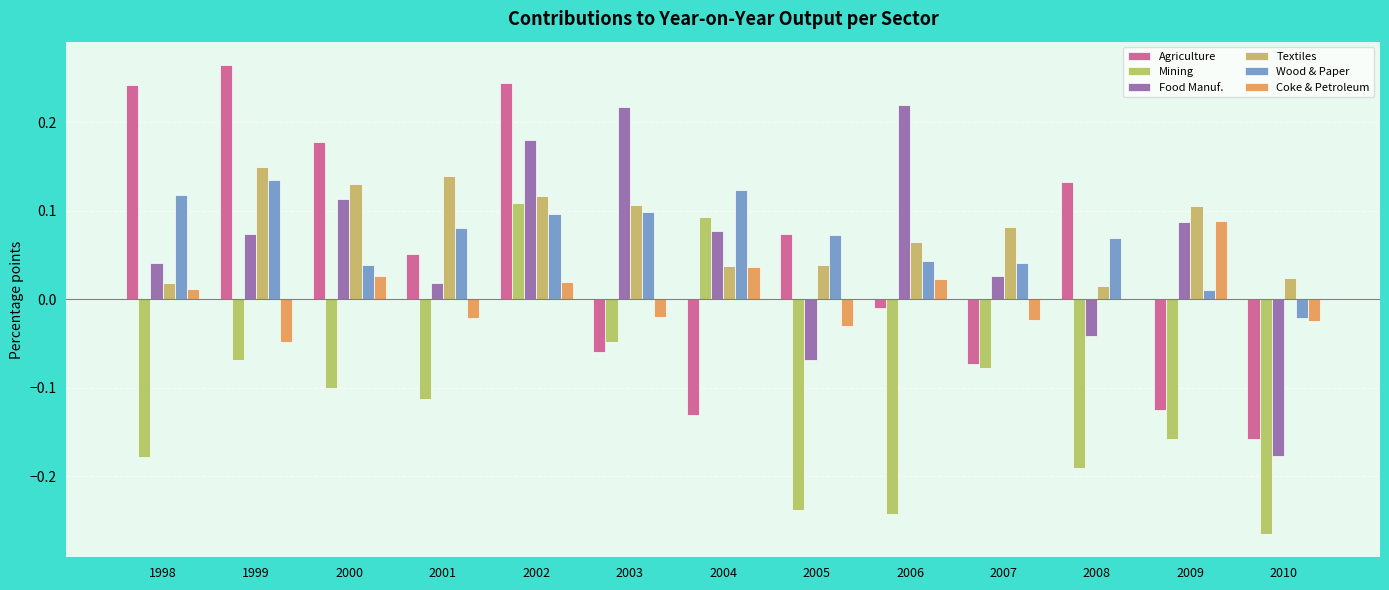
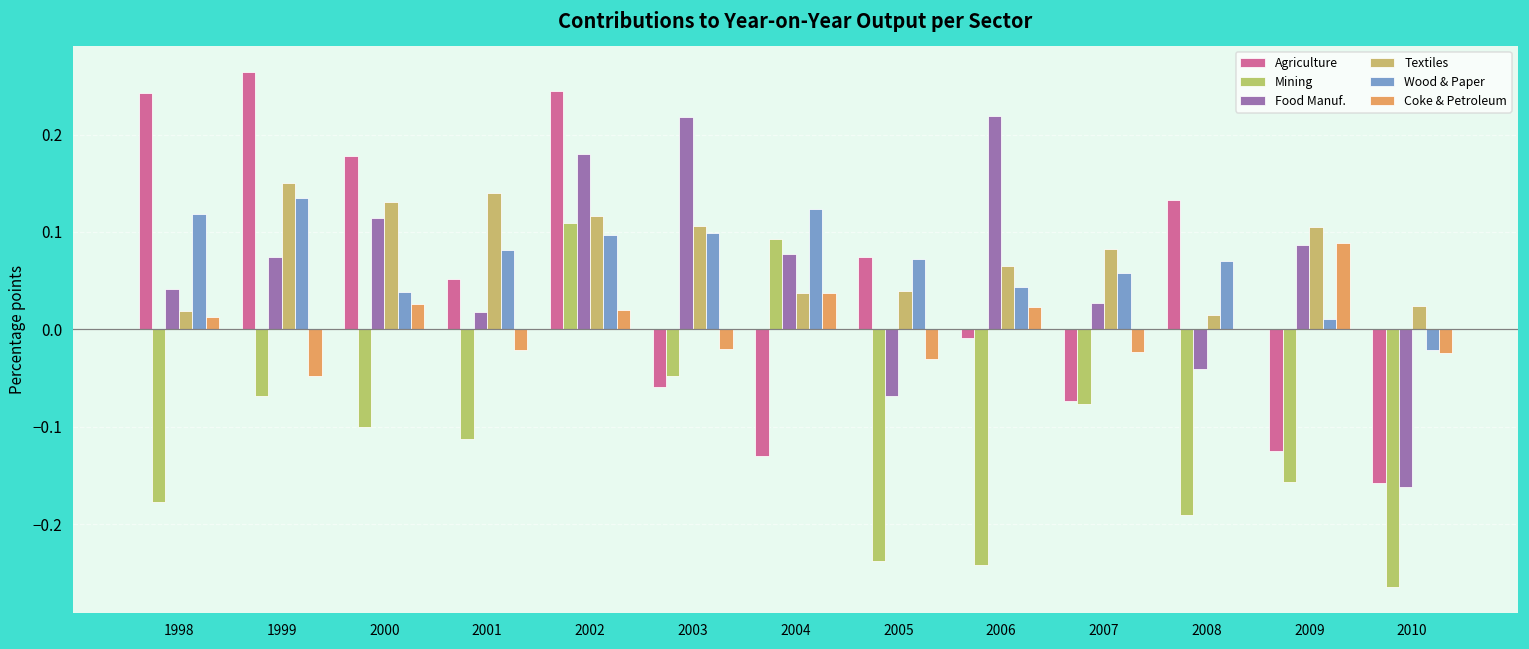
  {
    "Agriculture": {
      "1998": 0.24,
      "1999": 0.26,
      "2000": 0.18,
      "2001": 0.05,
      "2002": 0.24,
      "2003": -0.06,
      "2004": -0.13,
      "2005": 0.07,
      "2006": -0.01,
      "2007": -0.07,
      "2008": 0.13,
      "2009": -0.13,
      "2010": -0.16
    },
    "Food Manuf.": {
      "1998": 0.04,
      "1999": 0.07,
      "2000": 0.11,
      "2001": 0.02,
      "2002": 0.18,
      "2003": 0.22,
      "2004": 0.08,
      "2005": -0.07,
      "2006": 0.22,
      "2007": 0.03,
      "2008": -0.04,
      "2009": 0.09,
-     "2010": -0.18
+     "2010": -0.16
    },
    "Wood & Paper": {
      "1998": 0.12,
      "1999": 0.14,
      "2000": 0.04,
      "2001": 0.08,
      "2002": 0.10,
      "2003": 0.10,
      "2004": 0.12,
      "2005": 0.07,
      "2006": 0.04,
-     "2007": 0.04,
+     "2007": 0.06,
      "2008": 0.07,
      "2009": 0.01,
      "2010": -0.02
    }
  }
